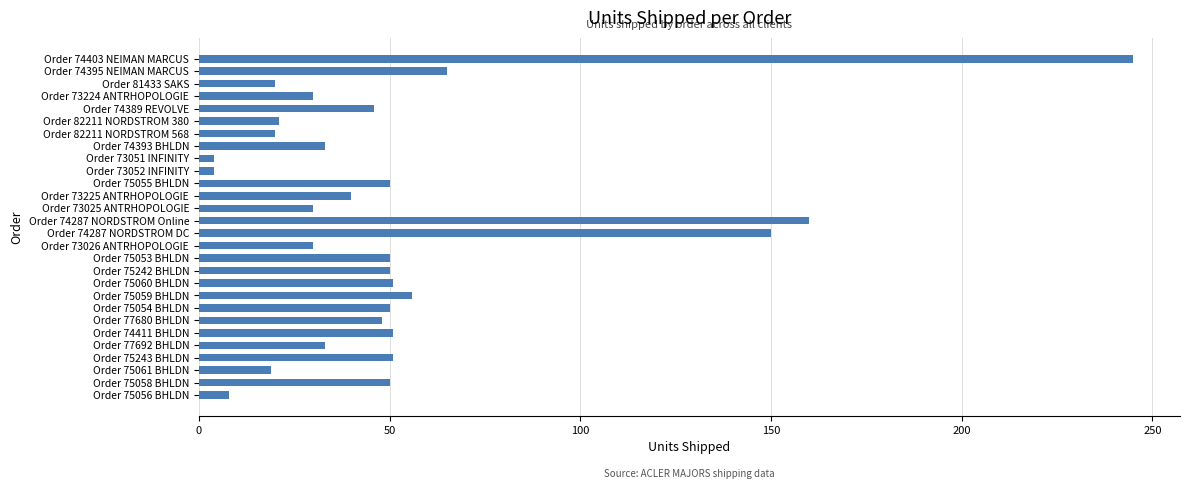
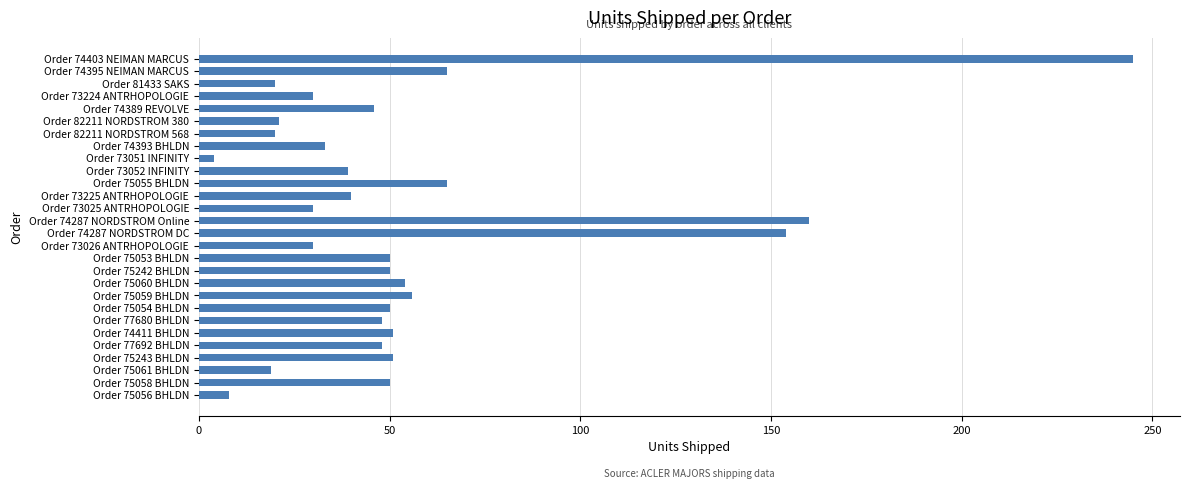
  {
    "Order 74403 NEIMAN MARCUS": 245,
    "Order 74395 NEIMAN MARCUS": 65,
    "Order 81433 SAKS": 20,
    "Order 73224 ANTRHOPOLOGIE": 30,
    "Order 74389 REVOLVE": 46,
    "Order 82211 NORDSTROM 380": 21,
    "Order 82211 NORDSTROM 568": 20,
    "Order 74393 BHLDN": 33,
    "Order 73051 INFINITY": 4,
-   "Order 73052 INFINITY": 4,
-   "Order 75055 BHLDN": 50,
+   "Order 73052 INFINITY": 39,
+   "Order 75055 BHLDN": 65,
    "Order 73225 ANTRHOPOLOGIE": 40,
    "Order 73025 ANTRHOPOLOGIE": 30,
    "Order 74287 NORDSTROM Online": 160,
-   "Order 74287 NORDSTROM DC": 150,
+   "Order 74287 NORDSTROM DC": 154,
    "Order 73026 ANTRHOPOLOGIE": 30,
    "Order 75053 BHLDN": 50,
    "Order 75242 BHLDN": 50,
-   "Order 75060 BHLDN": 51,
+   "Order 75060 BHLDN": 54,
    "Order 75059 BHLDN": 56,
    "Order 75054 BHLDN": 50,
    "Order 77680 BHLDN": 48,
    "Order 74411 BHLDN": 51,
-   "Order 77692 BHLDN": 33,
+   "Order 77692 BHLDN": 48,
    "Order 75243 BHLDN": 51,
    "Order 75061 BHLDN": 19,
    "Order 75058 BHLDN": 50,
    "Order 75056 BHLDN": 8
  }
